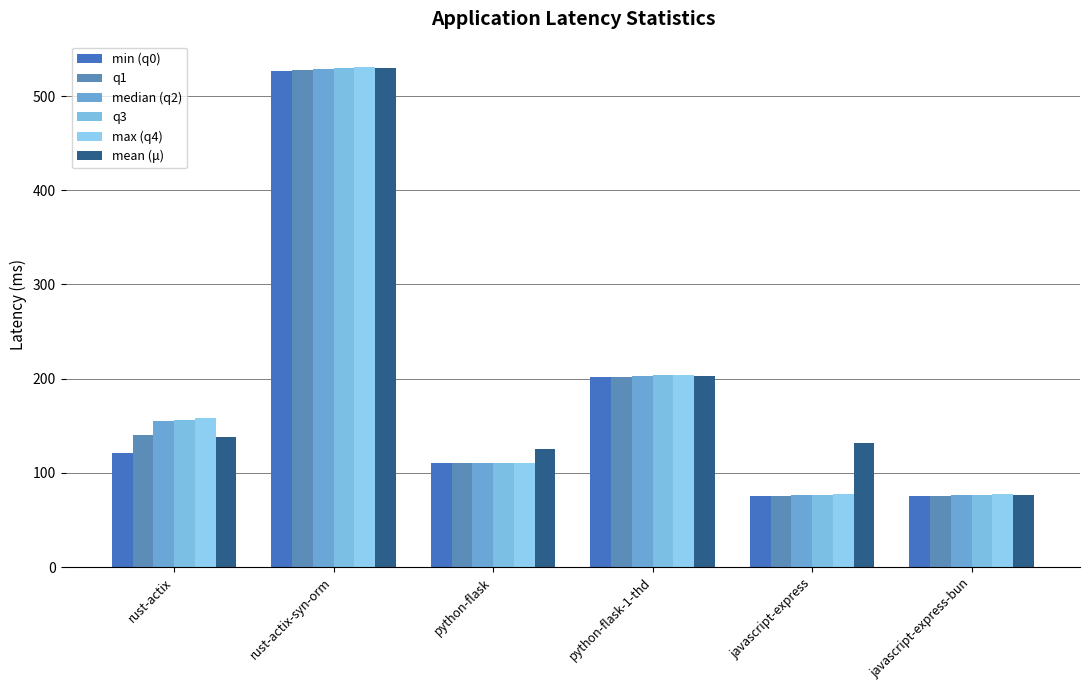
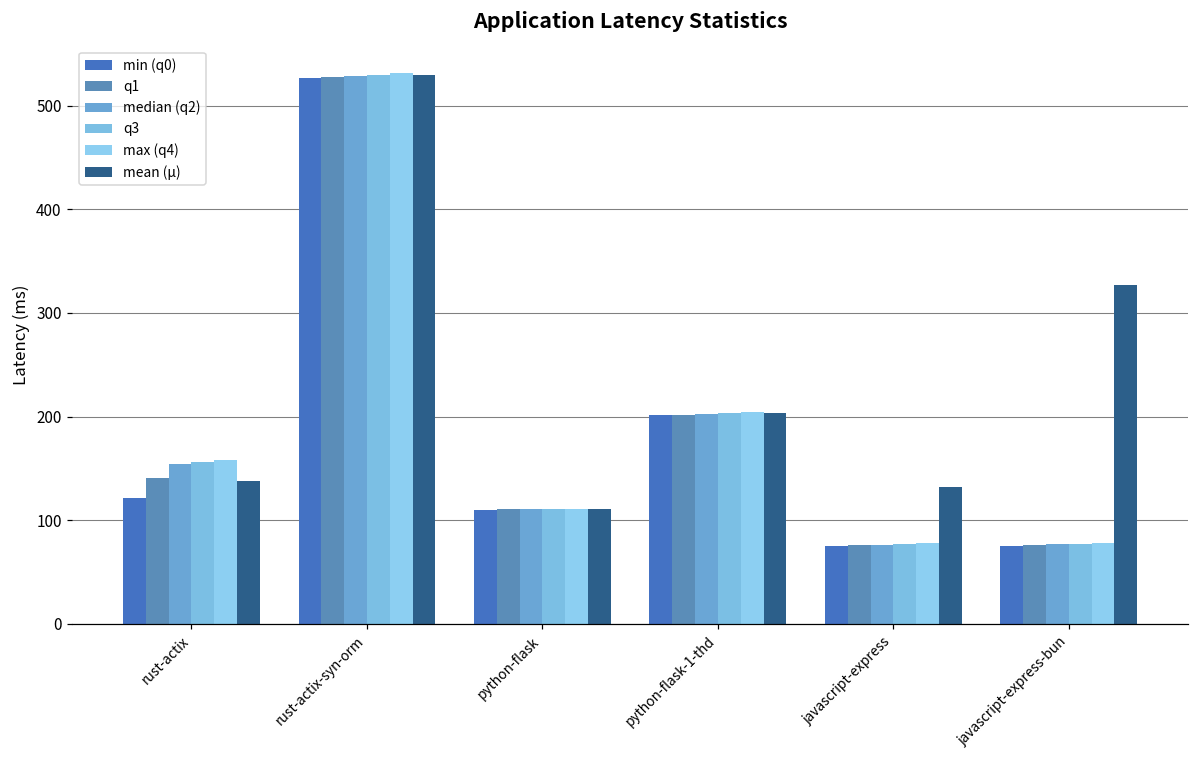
  {
    "mean (μ)": {
      "rust-actix": 140,
      "rust-actix-syn-orm": 530,
-     "python-flask": 130,
+     "python-flask": 110,
      "python-flask-1-thd": 200,
      "javascript-express": 130,
-     "javascript-express-bun": 80
+     "javascript-express-bun": 330
    }
  }
